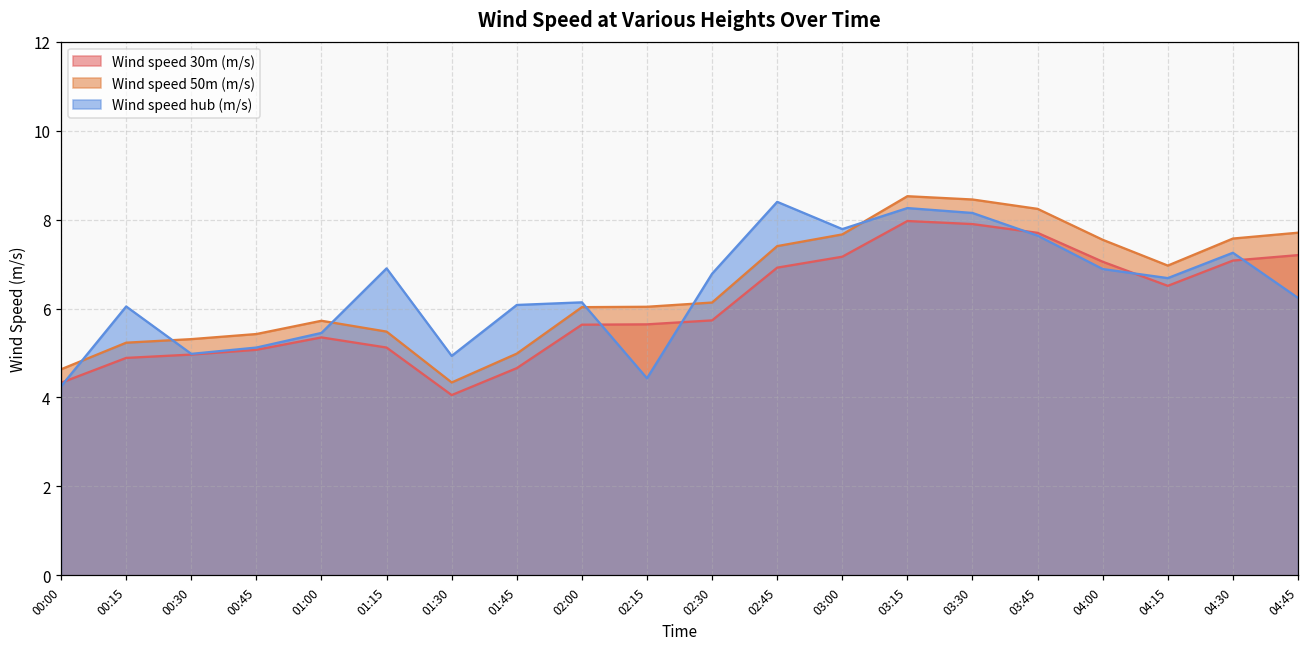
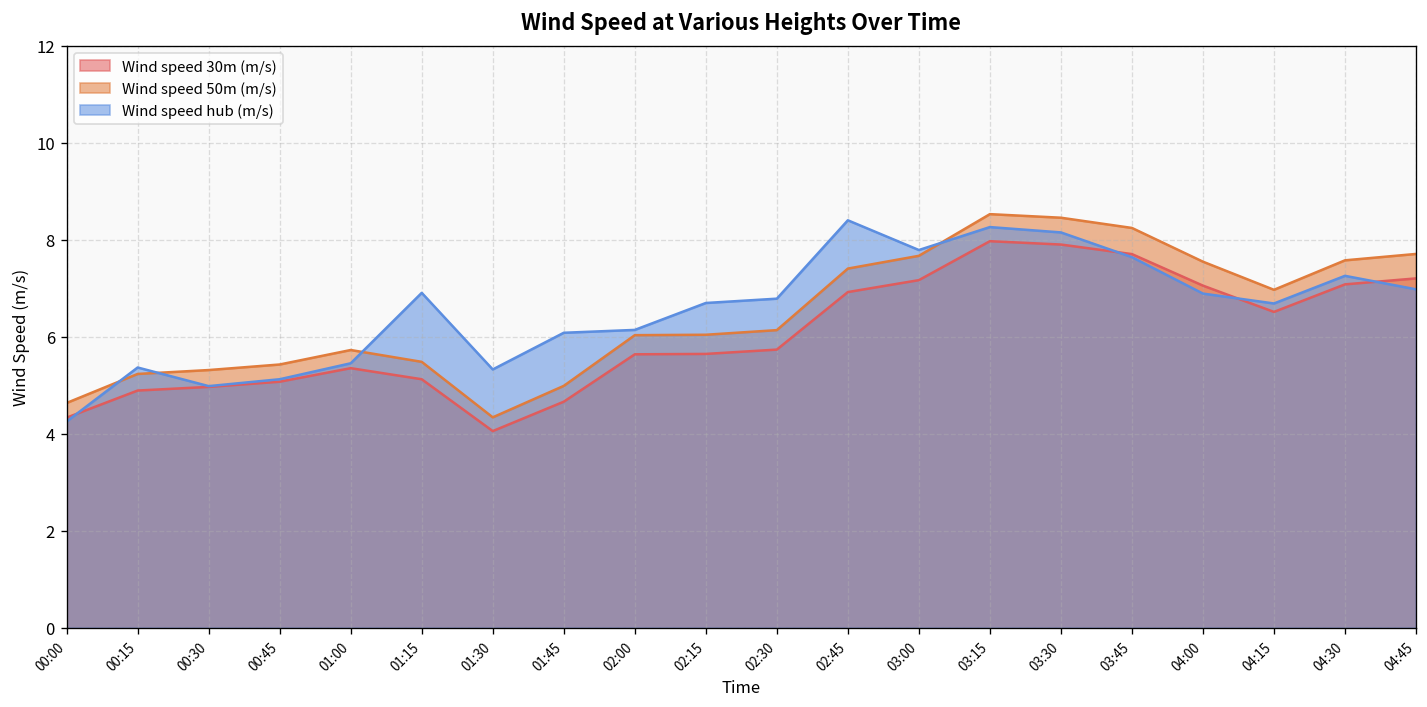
  {
    "Wind speed hub (m/s)": {
      "00:00": 4.3,
-     "00:15": 6.0,
+     "00:15": 5.4,
      "01:00": 5.5,
      "01:15": 6.9,
-     "01:30": 4.9,
+     "01:30": 5.3,
      "01:45": 6.1,
      "02:00": 6.1,
-     "02:15": 4.4,
+     "02:15": 6.7,
      "02:30": 6.8,
      "02:45": 8.4,
      "03:00": 7.8,
      "03:15": 8.3,
      "03:30": 8.2,
      "04:00": 6.9,
      "04:15": 6.7,
      "04:30": 7.3,
-     "04:45": 6.2
+     "04:45": 7.0
    }
  }
